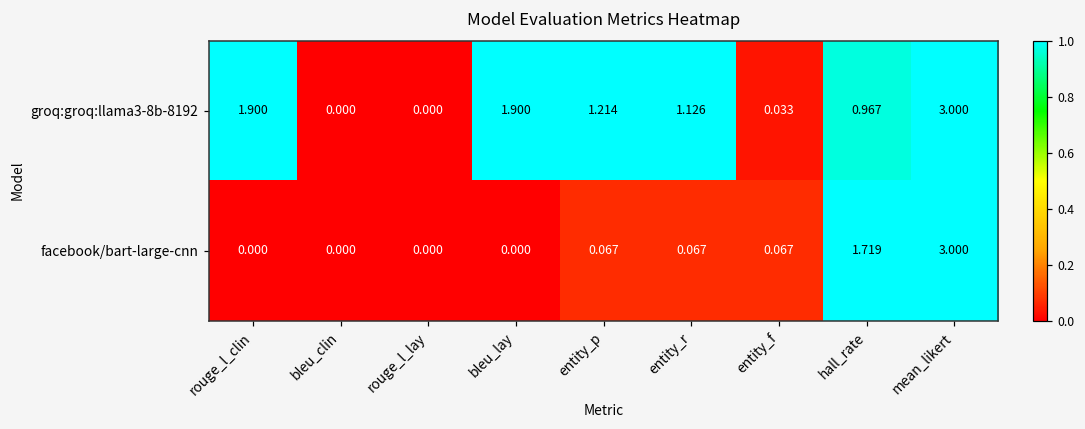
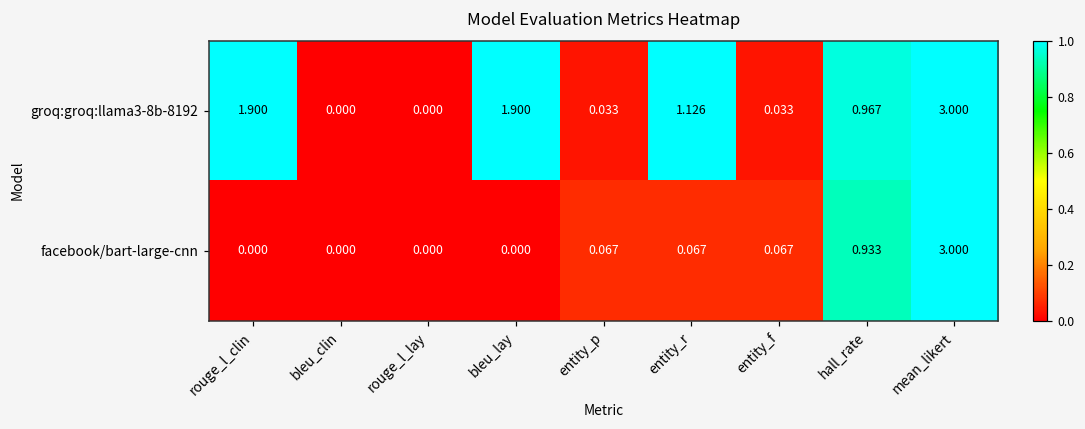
  {
    "groq:groq:llama3-8b-8192": {
      "rouge_l_clin": 1.900,
      "bleu_clin": 0.000,
      "rouge_l_lay": 0.000,
      "bleu_lay": 1.900,
-     "entity_p": 1.214,
+     "entity_p": 0.033,
      "entity_r": 1.126,
      "entity_f": 0.033,
      "hall_rate": 0.967,
      "mean_likert": 3.000
    },
    "facebook/bart-large-cnn": {
      "rouge_l_clin": 0.000,
      "bleu_clin": 0.000,
      "rouge_l_lay": 0.000,
      "bleu_lay": 0.000,
      "entity_p": 0.067,
      "entity_r": 0.067,
      "entity_f": 0.067,
-     "hall_rate": 1.719,
+     "hall_rate": 0.933,
      "mean_likert": 3.000
    }
  }
